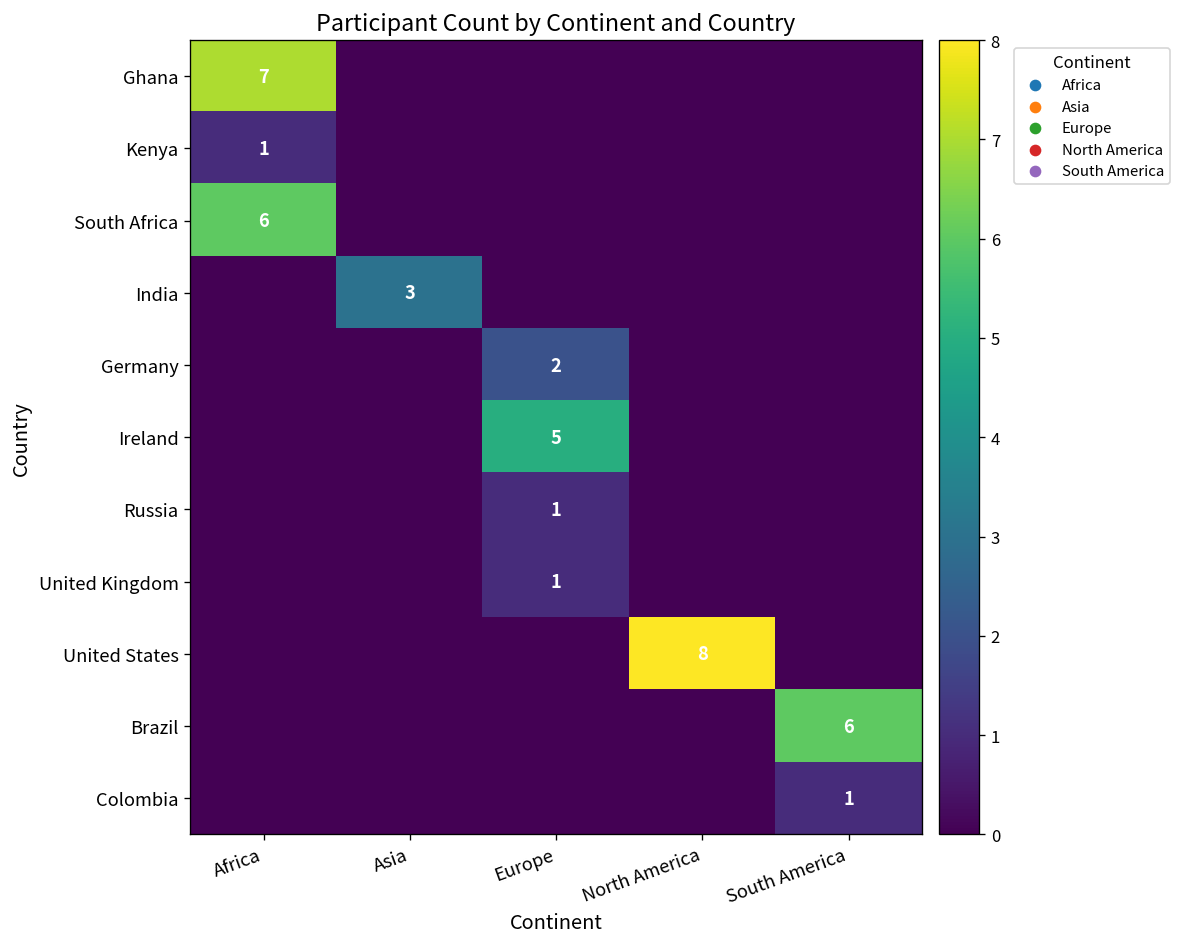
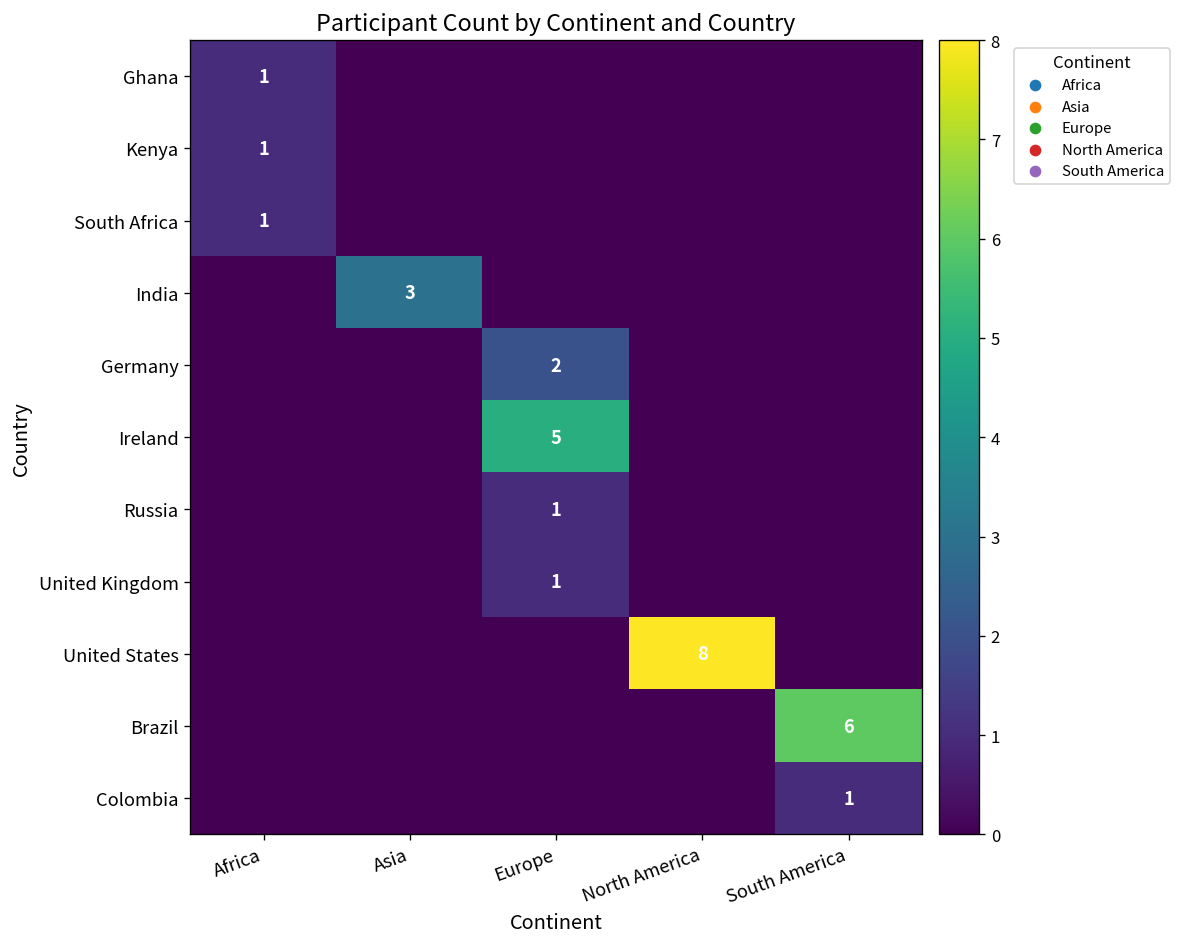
  {
    "Ghana": {
-     "Africa": 7
+     "Africa": 1
    },
    "Kenya": {
      "Africa": 1
    },
    "South Africa": {
-     "Africa": 6
+     "Africa": 1
    },
    "India": {
      "Asia": 3
    },
    "Germany": {
      "Europe": 2
    },
    "Ireland": {
      "Europe": 5
    },
    "Russia": {
      "Europe": 1
    },
    "United Kingdom": {
      "Europe": 1
    },
    "United States": {
      "North America": 8
    },
    "Brazil": {
      "South America": 6
    },
    "Colombia": {
      "South America": 1
    }
  }
